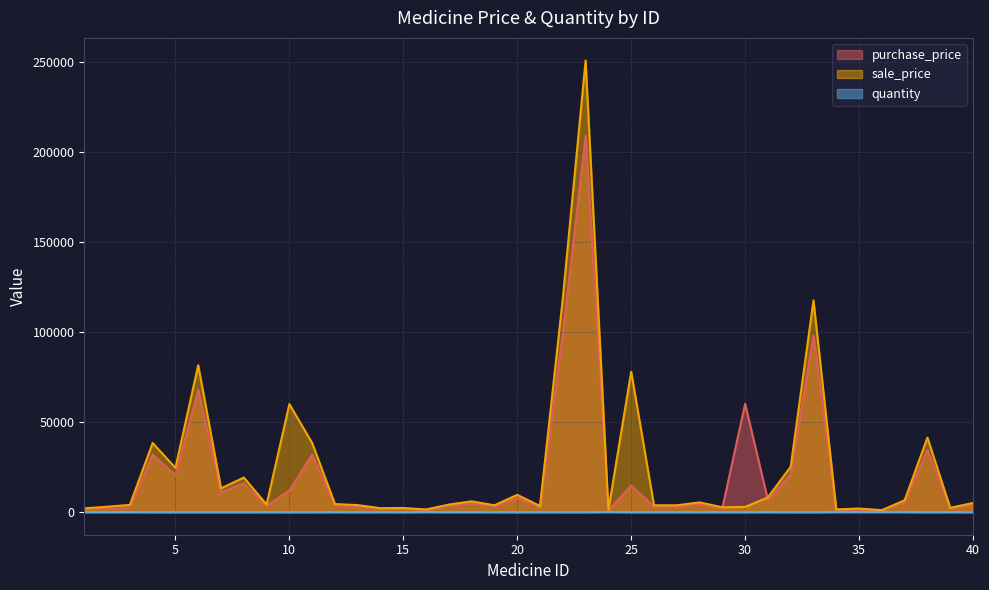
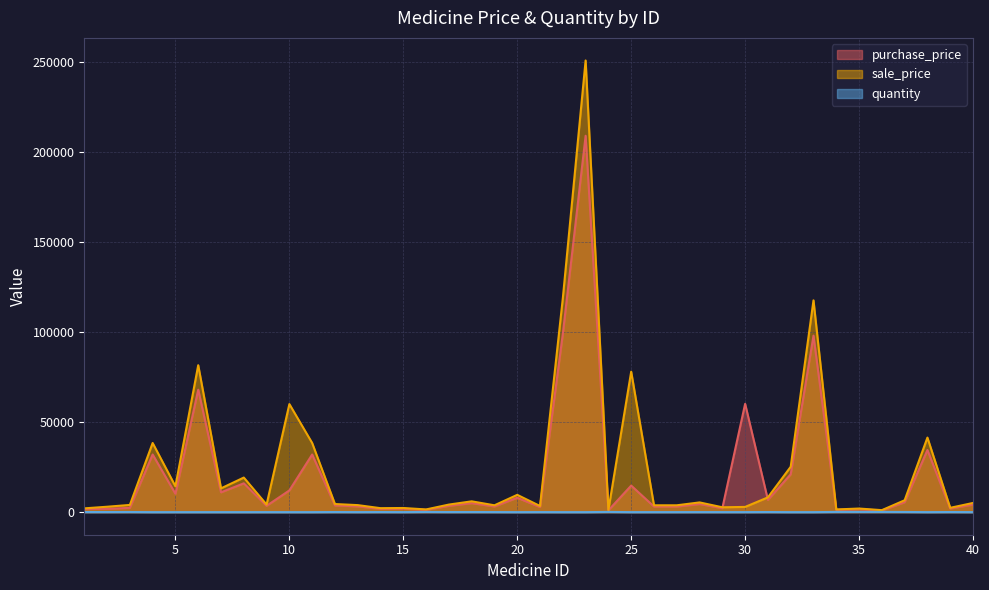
  {
    "purchase_price": {
-     "5": 21000,
+     "5": 10000,
      "10": 12000,
      "20": 8000,
      "25": 15000,
      "30": 60000
    },
    "sale_price": {
-     "5": 25000,
+     "5": 14000,
      "10": 60000,
      "20": 10000,
      "25": 78000,
      "30": 3000
    },
    "quantity": {
      "5": 0,
      "10": 0,
      "15": 0,
      "20": 0,
      "25": 0,
      "30": 0,
      "35": 0,
      "40": 0
    }
  }
